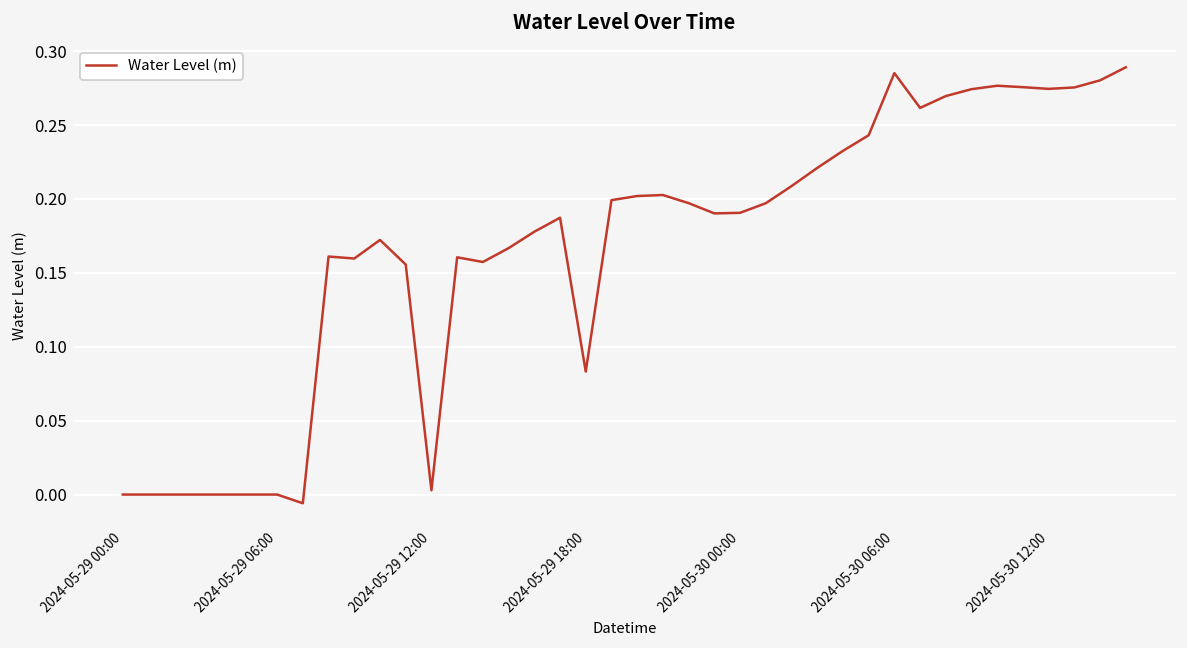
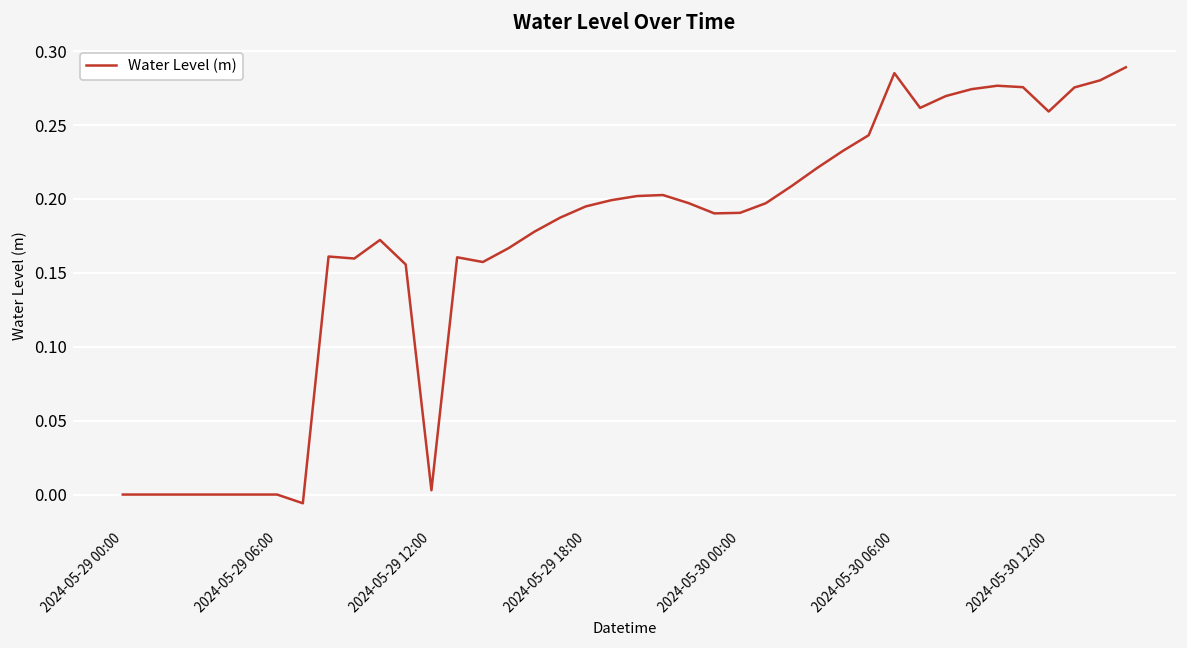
  {
    "2024-05-29 00:00": 0.000,
    "2024-05-29 06:00": 0.000,
    "2024-05-29 12:00": 0.003,
-   "2024-05-29 18:00": 0.083,
+   "2024-05-29 18:00": 0.195,
    "2024-05-30 00:00": 0.191,
    "2024-05-30 06:00": 0.285,
-   "2024-05-30 12:00": 0.274
+   "2024-05-30 12:00": 0.259
  }
